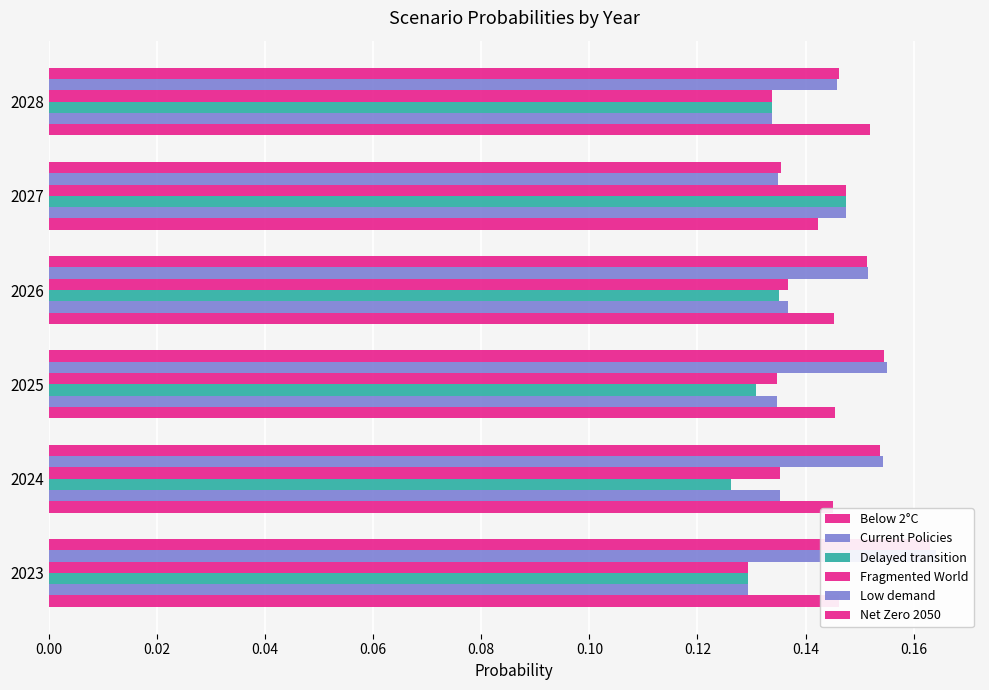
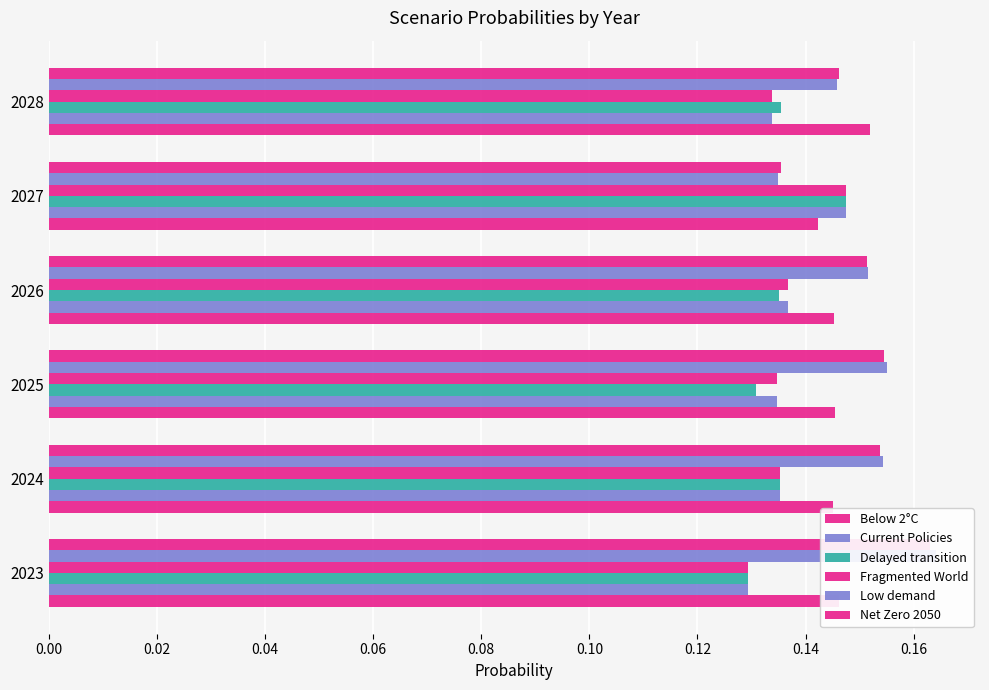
  {
    "Delayed transition": {
-     "2028": 0.134,
+     "2028": 0.135,
      "2027": 0.148,
      "2026": 0.135,
      "2025": 0.131,
-     "2024": 0.126,
+     "2024": 0.135,
      "2023": 0.129
    }
  }
